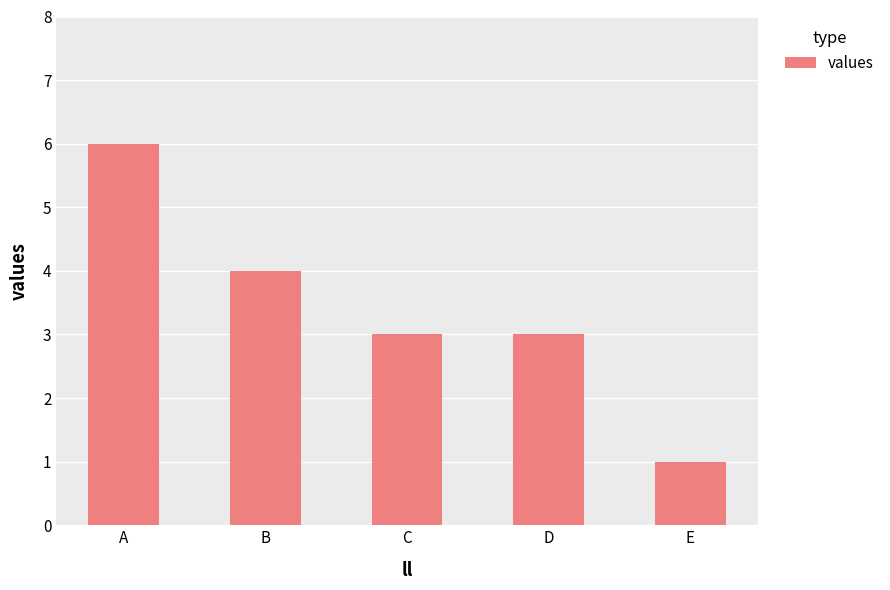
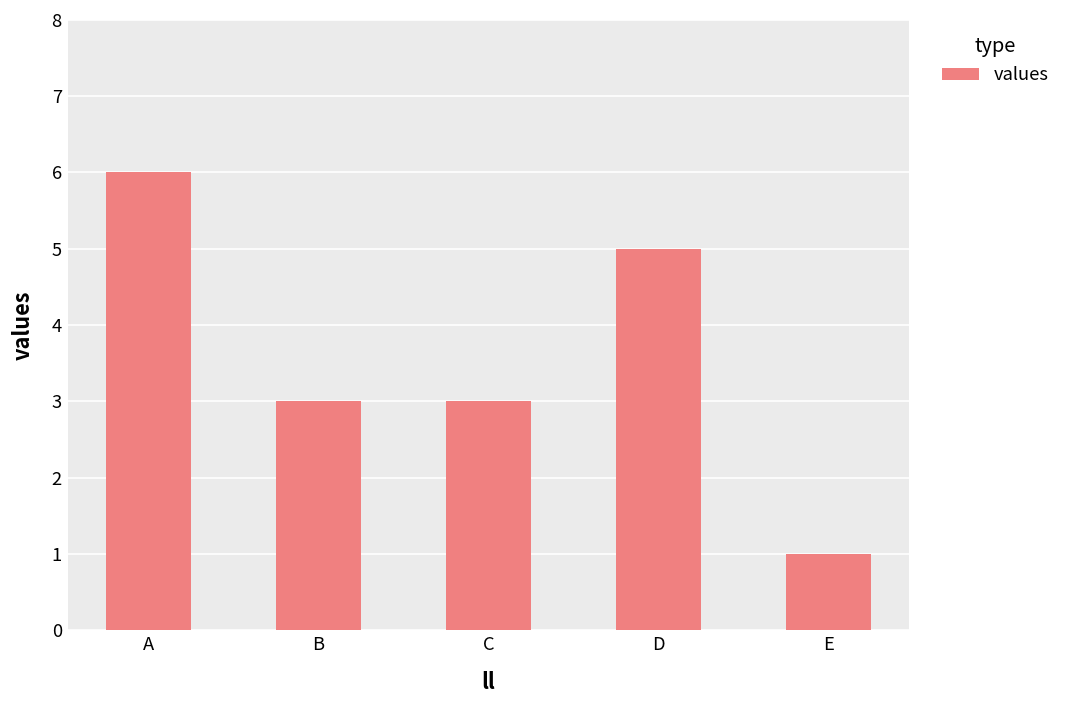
  {
    "A": 6,
-   "B": 4,
+   "B": 3,
    "C": 3,
-   "D": 3,
+   "D": 5,
    "E": 1
  }
